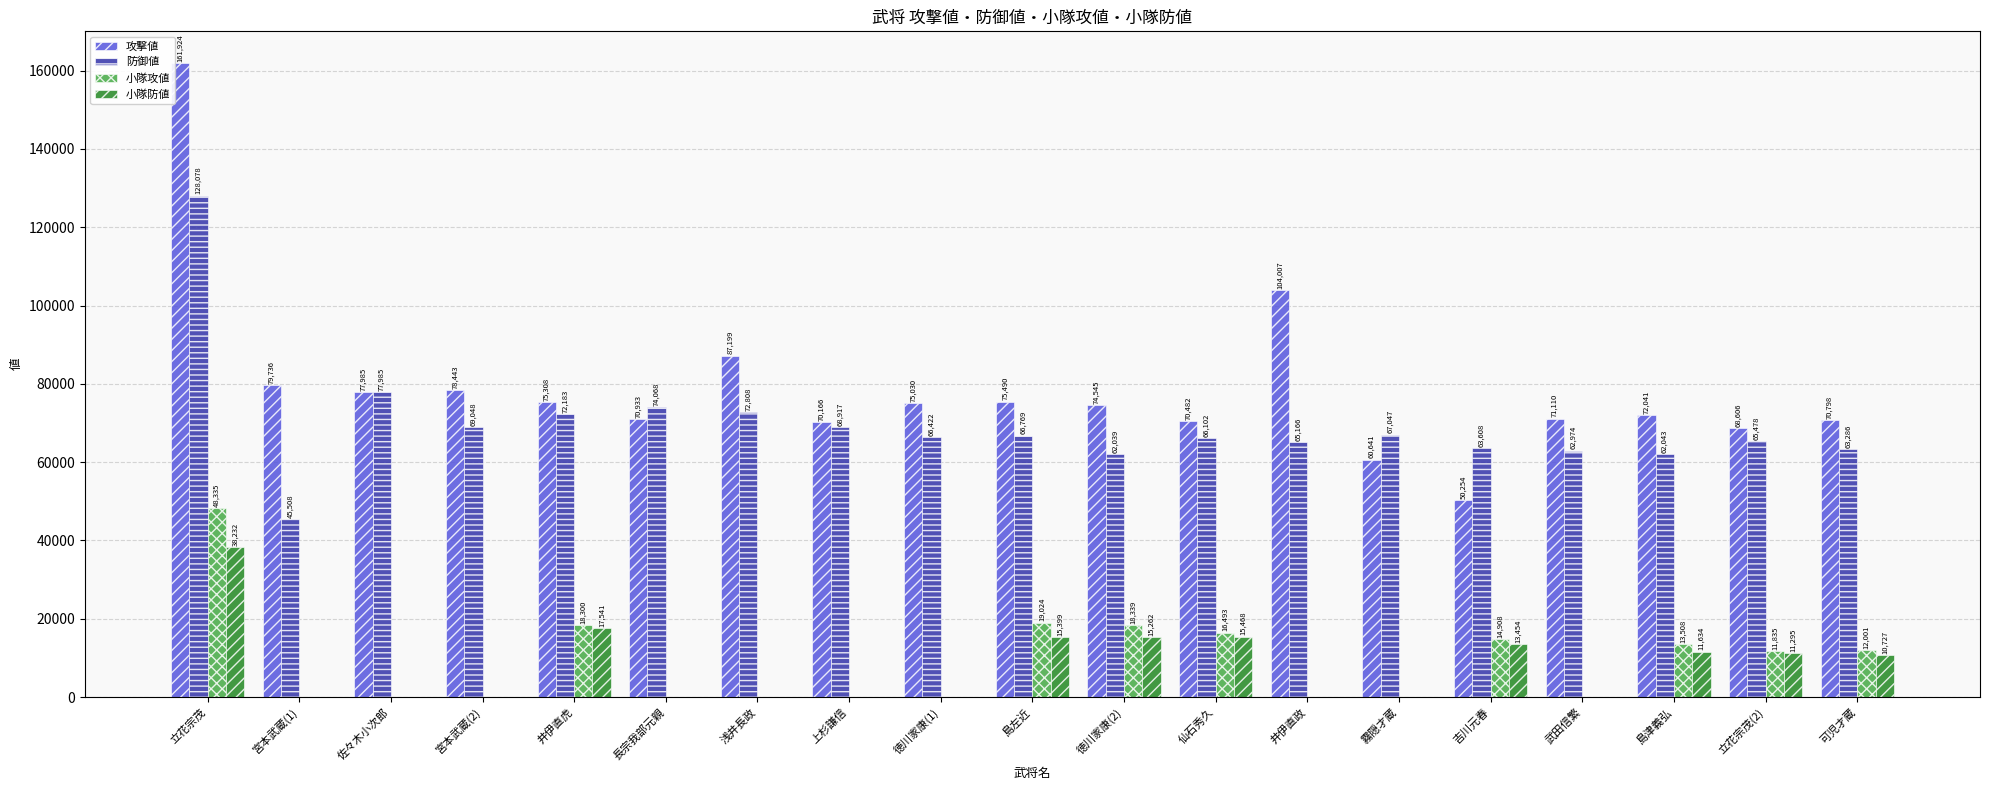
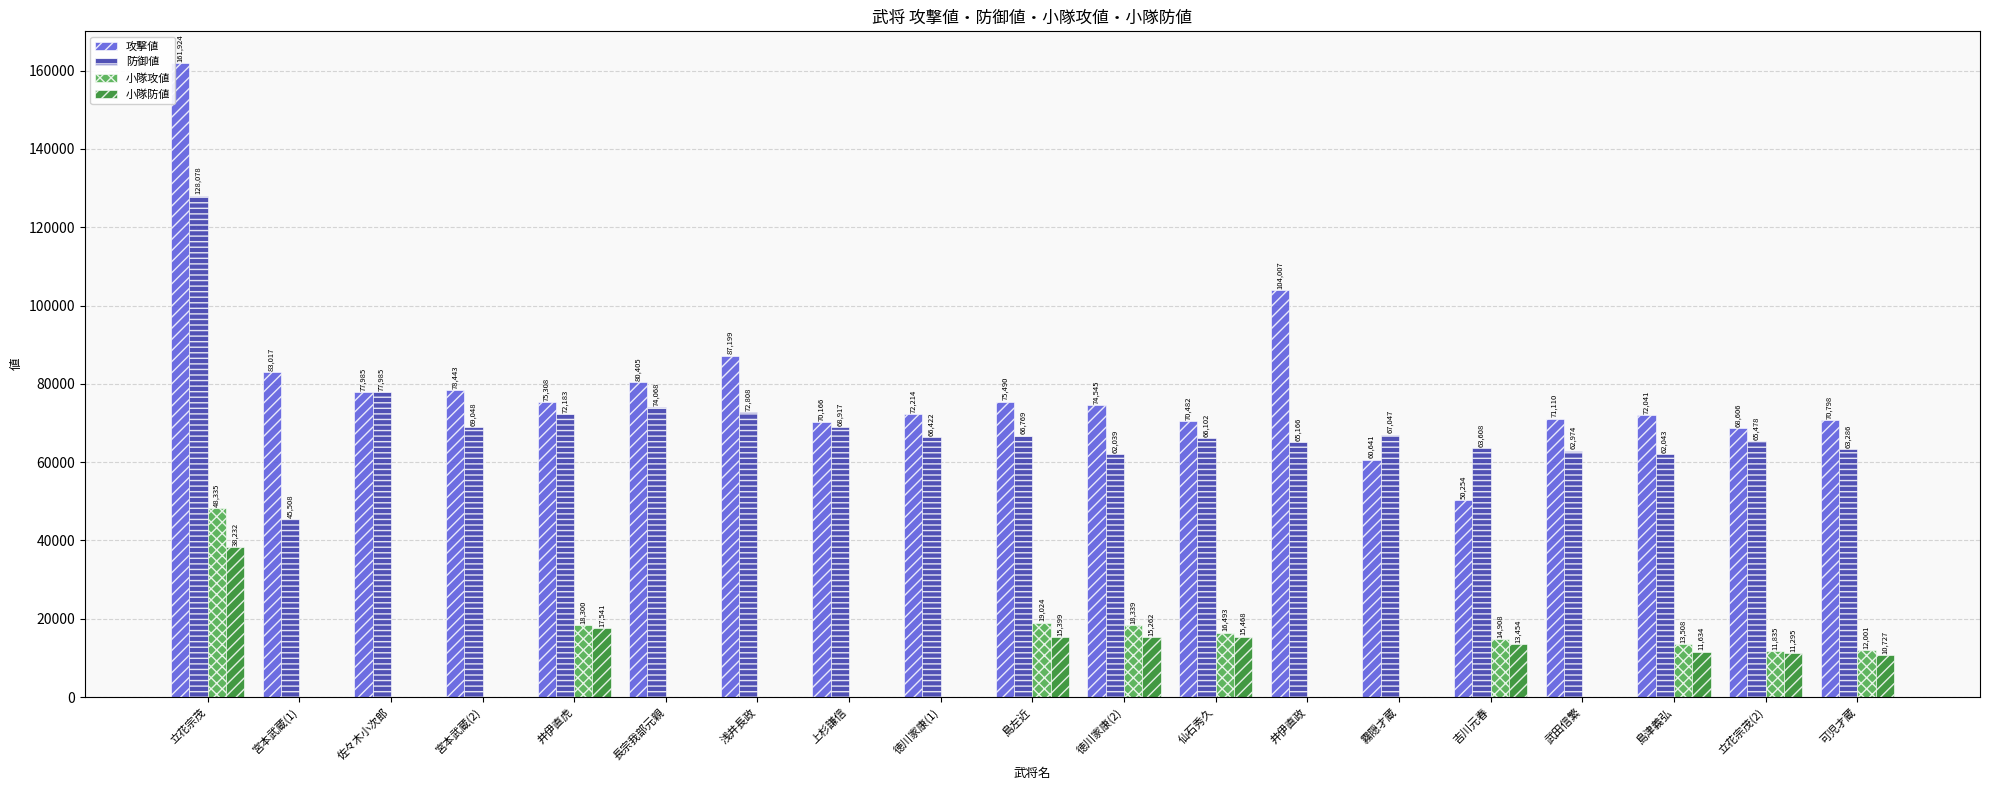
  {
    "攻撃値": {
      "立花宗茂": "161,924",
-     "宮本武蔵(1)": "79,736",
+     "宮本武蔵(1)": "83,017",
      "佐々木小次郎": "77,985",
      "宮本武蔵(2)": "78,443",
      "井伊直虎": "75,308",
-     "長宗我部元親": "70,933",
+     "長宗我部元親": "80,405",
      "浅井長政": "87,199",
      "上杉謙信": "70,166",
-     "徳川家康(1)": "75,030",
+     "徳川家康(1)": "72,214",
      "島左近": "75,490",
      "徳川家康(2)": "74,545",
      "仙石秀久": "70,482",
      "井伊直政": "104,007",
      "霧隠才蔵": "60,641",
      "吉川元春": "50,254",
      "武田信繁": "71,110",
      "島津義弘": "72,041",
      "立花宗茂(2)": "68,606",
      "可児才蔵": "70,798"
    },
    "防御値": {
      "立花宗茂": "128,078",
      "宮本武蔵(1)": "45,508",
      "佐々木小次郎": "77,985",
      "宮本武蔵(2)": "69,048",
      "井伊直虎": "72,183",
      "長宗我部元親": "74,068",
      "浅井長政": "72,808",
      "上杉謙信": "68,917",
      "徳川家康(1)": "66,422",
      "島左近": "66,769",
      "徳川家康(2)": "62,039",
      "仙石秀久": "66,102",
      "井伊直政": "65,166",
      "霧隠才蔵": "67,047",
      "吉川元春": "63,608",
      "武田信繁": "62,974",
      "島津義弘": "62,043",
      "立花宗茂(2)": "65,478",
      "可児才蔵": "63,286"
    }
  }
